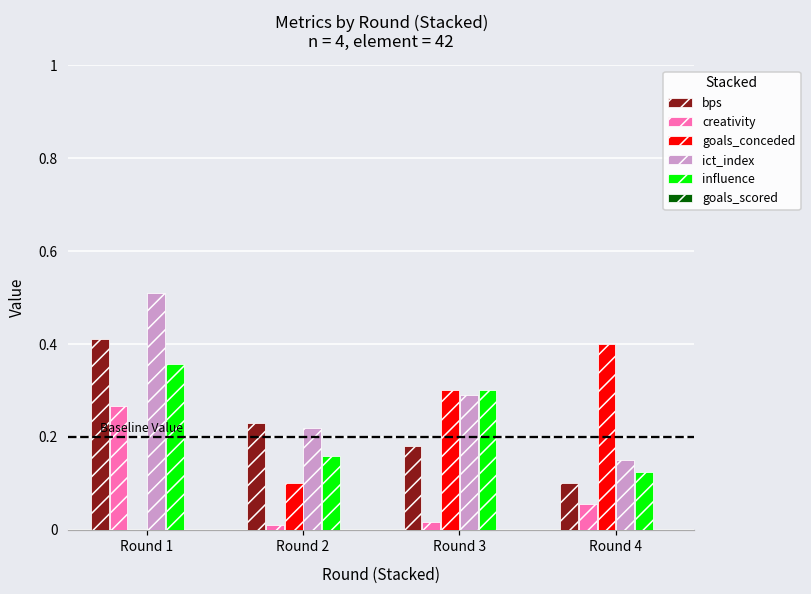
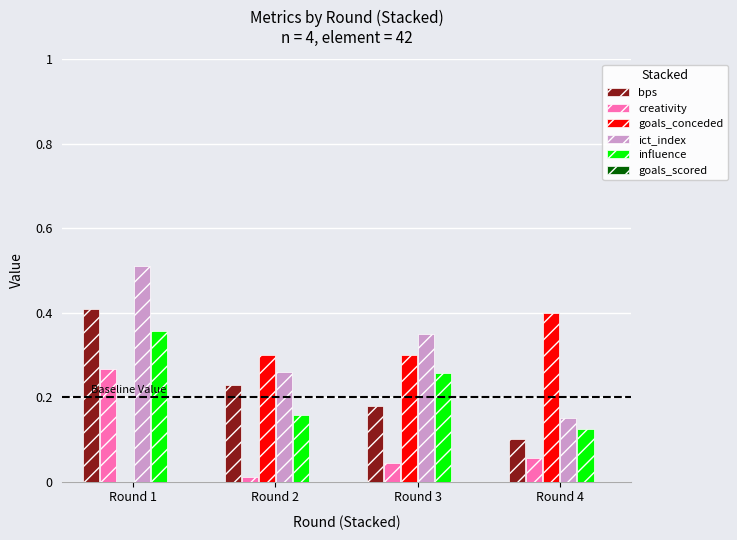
  {
    "bps": {
      "Round 1": 0.41,
      "Round 2": 0.23,
      "Round 3": 0.18,
      "Round 4": 0.10
    },
    "creativity": {
      "Round 1": 0.27,
      "Round 2": 0.01,
-     "Round 3": 0.02,
+     "Round 3": 0.04,
      "Round 4": 0.06
    },
    "goals_conceded": {
      "Round 1": 0.00,
-     "Round 2": 0.10,
+     "Round 2": 0.30,
      "Round 3": 0.30,
      "Round 4": 0.40
    },
    "ict_index": {
      "Round 1": 0.51,
-     "Round 2": 0.22,
-     "Round 3": 0.29,
+     "Round 2": 0.26,
+     "Round 3": 0.35,
      "Round 4": 0.15
    },
    "influence": {
      "Round 1": 0.36,
      "Round 2": 0.16,
-     "Round 3": 0.30,
+     "Round 3": 0.26,
      "Round 4": 0.12
    },
    "goals_scored": {
      "Round 1": 0.00,
      "Round 2": 0.00,
      "Round 3": 0.00,
      "Round 4": 0.00
    }
  }
